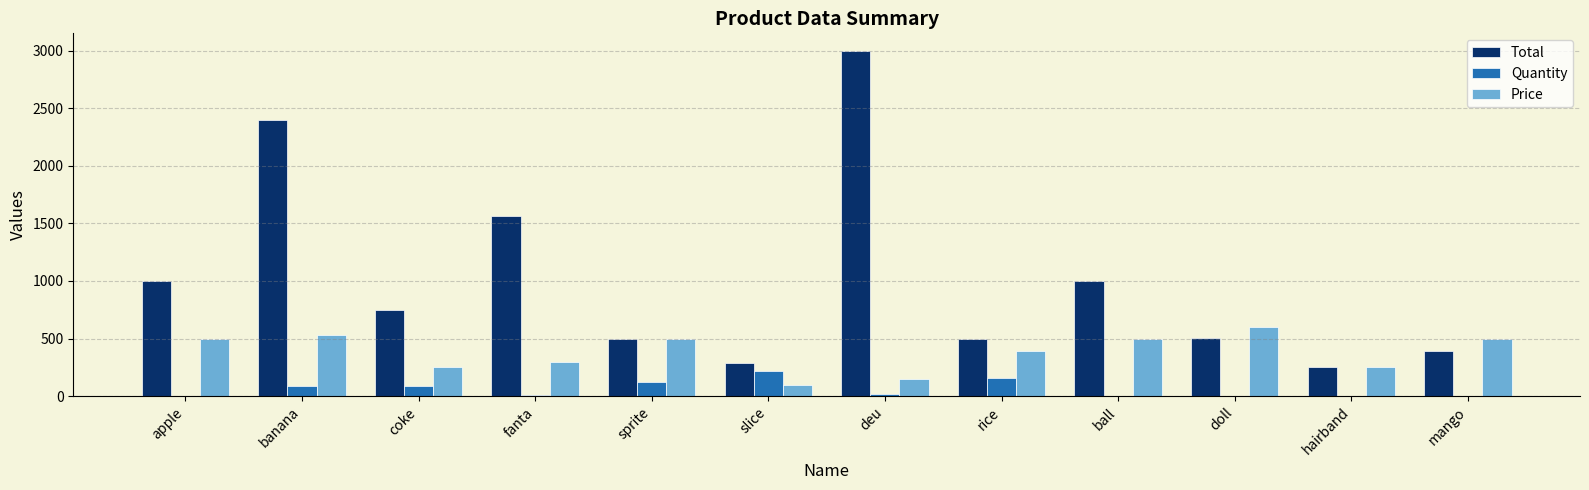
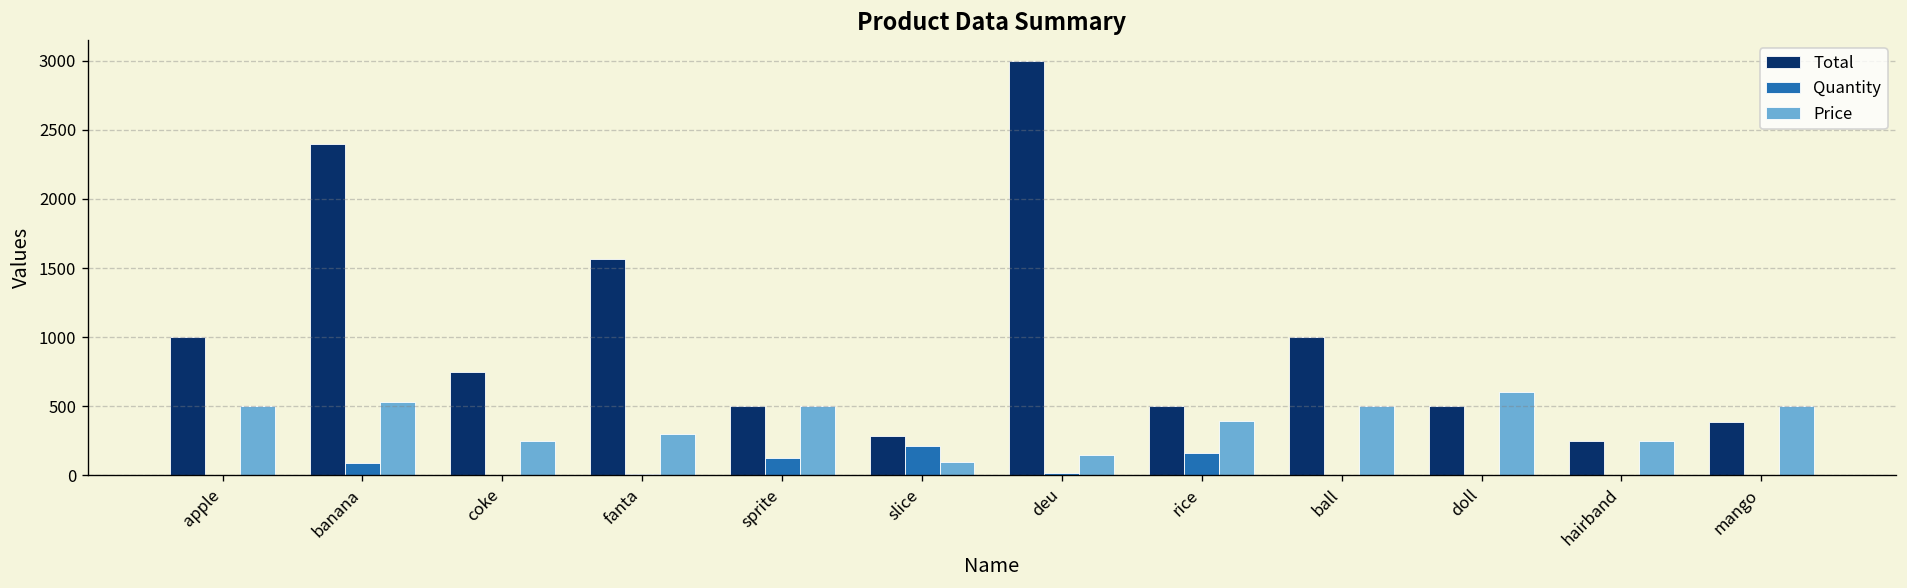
  {
    "Total": {
      "apple": 1000,
      "banana": 2400,
      "coke": 750,
      "fanta": 1560,
      "sprite": 500,
      "slice": 290,
      "deu": 3000,
      "rice": 500,
      "ball": 1000,
      "doll": 500,
      "hairband": 250,
      "mango": 390
    },
    "Quantity": {
      "banana": 90,
-     "coke": 90,
+     "coke": 0,
      "sprite": 130,
      "slice": 210,
      "rice": 160
    },
    "Price": {
      "apple": 500,
      "banana": 530,
      "coke": 250,
      "fanta": 300,
      "sprite": 500,
      "slice": 100,
      "deu": 150,
      "rice": 390,
      "ball": 500,
      "doll": 600,
      "hairband": 250,
      "mango": 500
    }
  }
